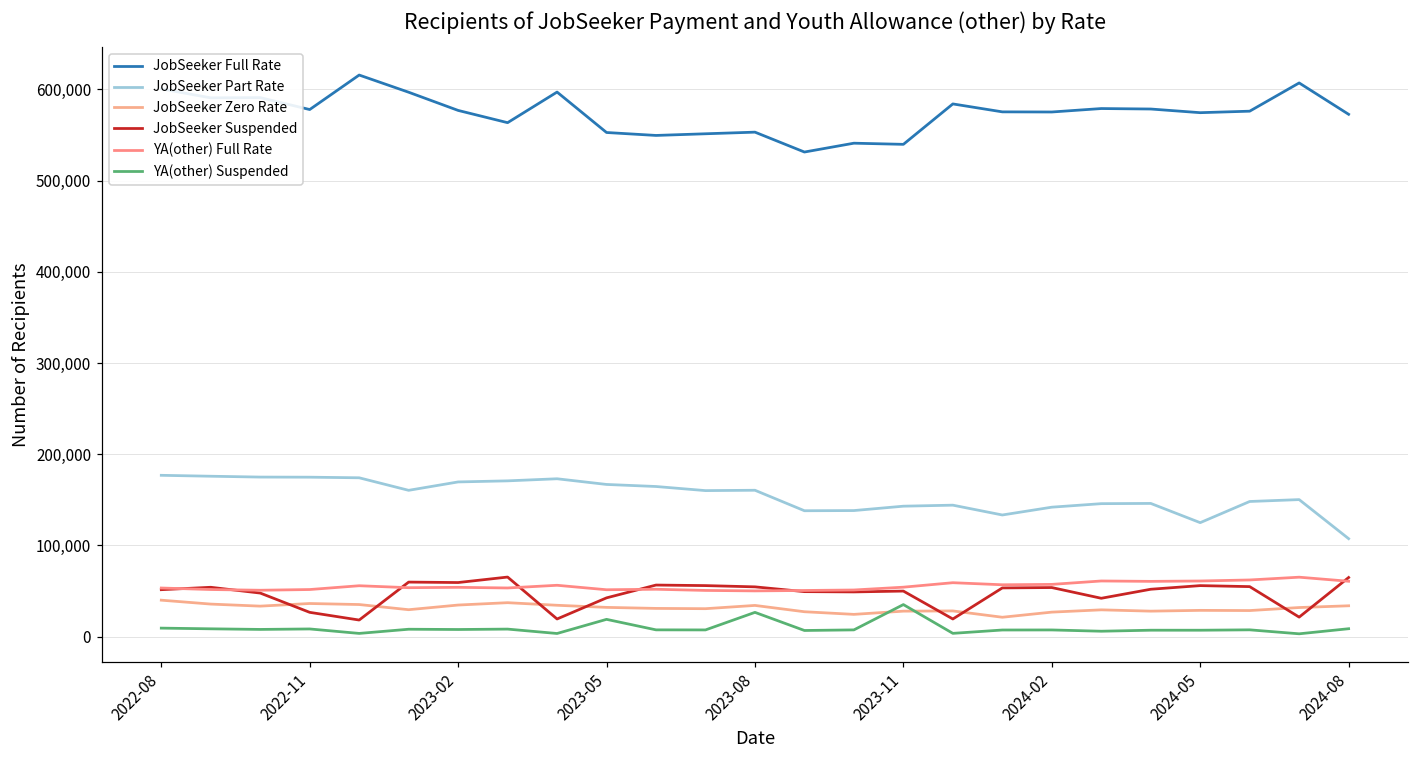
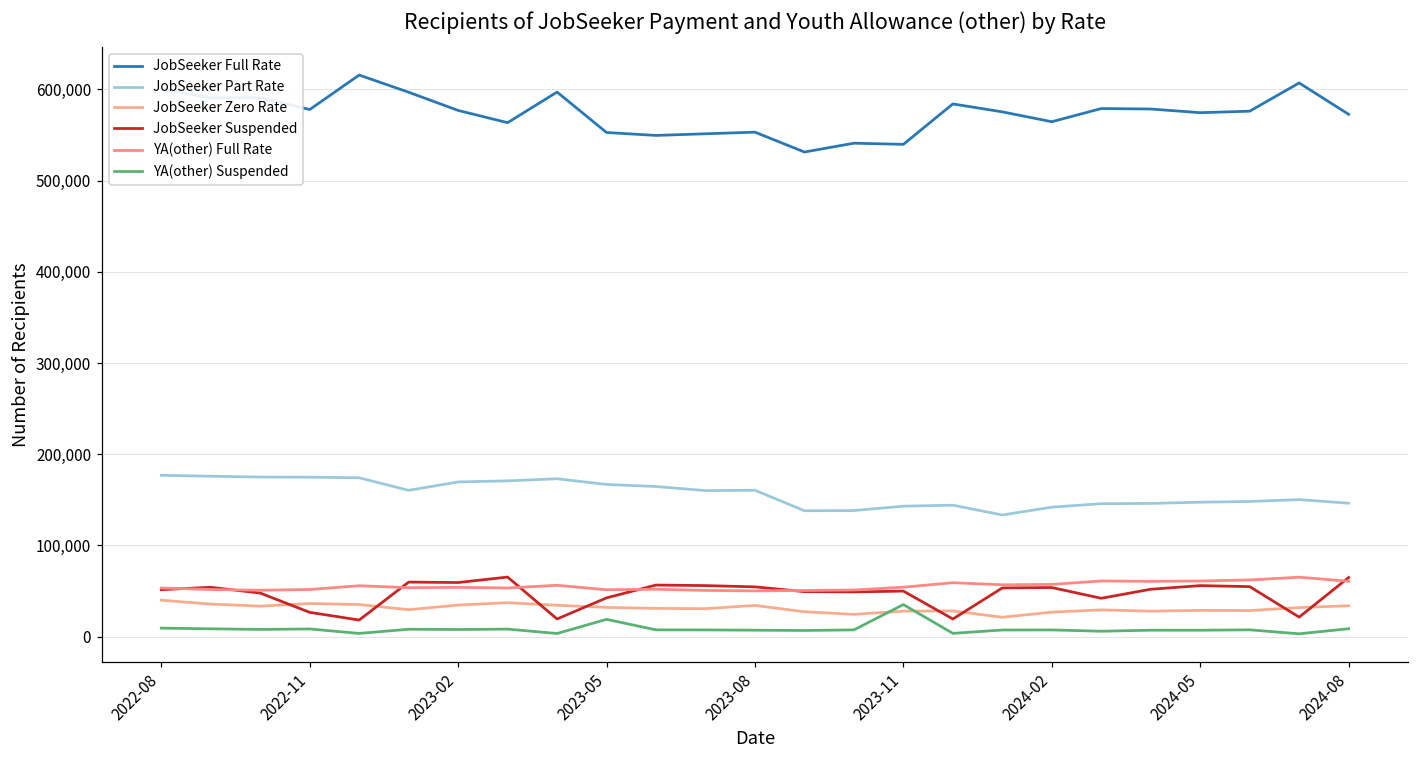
  {
    "JobSeeker Full Rate": {
      "2022-11": "580,000",
      "2023-02": "580,000",
      "2023-05": "550,000",
      "2023-08": "550,000",
      "2023-11": "540,000",
-     "2024-02": "580,000",
+     "2024-02": "560,000",
      "2024-05": "570,000",
      "2024-08": "570,000"
    },
    "JobSeeker Part Rate": {
      "2022-08": "180,000",
      "2022-11": "170,000",
      "2023-02": "170,000",
      "2023-05": "170,000",
      "2023-08": "160,000",
      "2023-11": "140,000",
      "2024-02": "140,000",
-     "2024-05": "120,000",
-     "2024-08": "110,000"
+     "2024-05": "150,000",
+     "2024-08": "150,000"
    },
    "JobSeeker Suspended": {
      "2022-11": "30,000",
      "2023-02": "60,000",
      "2023-05": "40,000",
      "2023-08": "50,000",
      "2023-11": "50,000",
      "2024-02": "50,000",
      "2024-05": "60,000",
      "2024-08": "60,000"
    },
    "YA(other) Suspended": {
      "2022-08": "10,000",
      "2022-11": "10,000",
      "2023-02": "10,000",
      "2023-05": "20,000",
-     "2023-08": "30,000",
+     "2023-08": "10,000",
      "2023-11": "40,000",
      "2024-02": "10,000",
      "2024-05": "10,000",
      "2024-08": "10,000"
    }
  }
